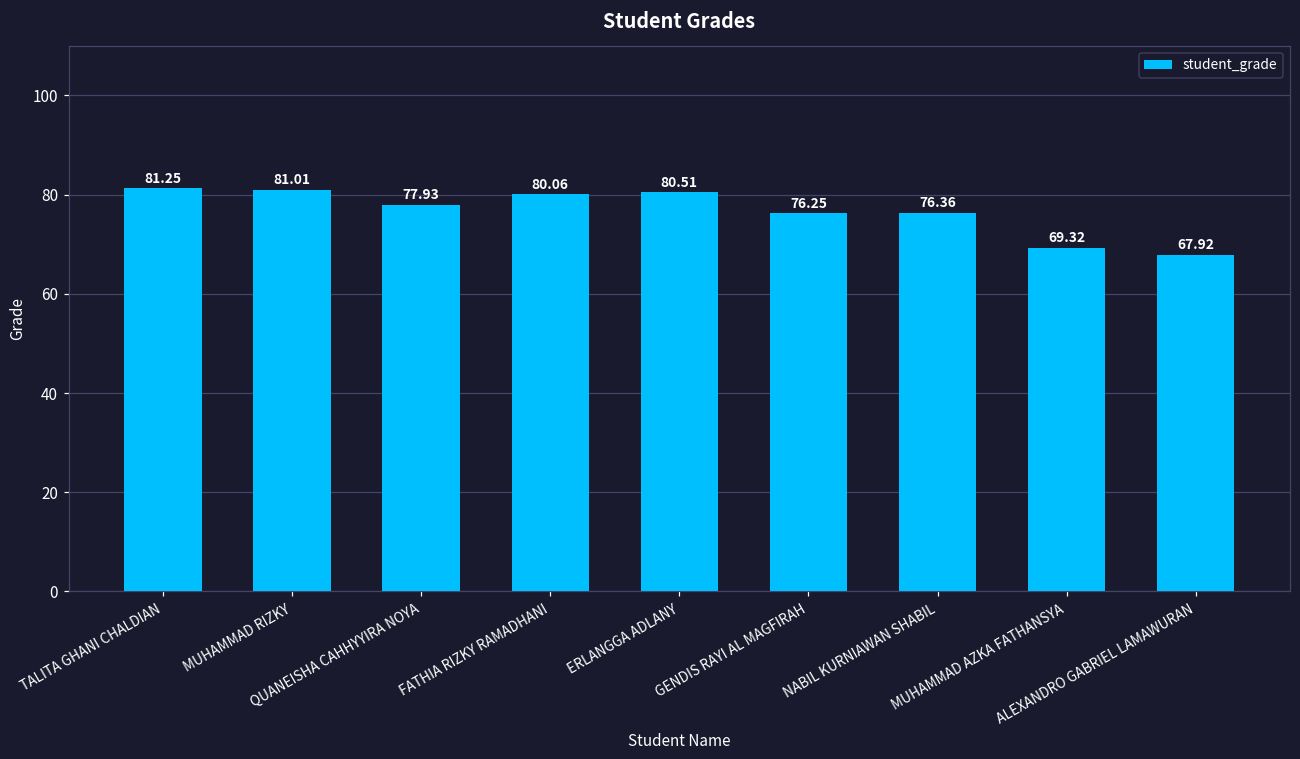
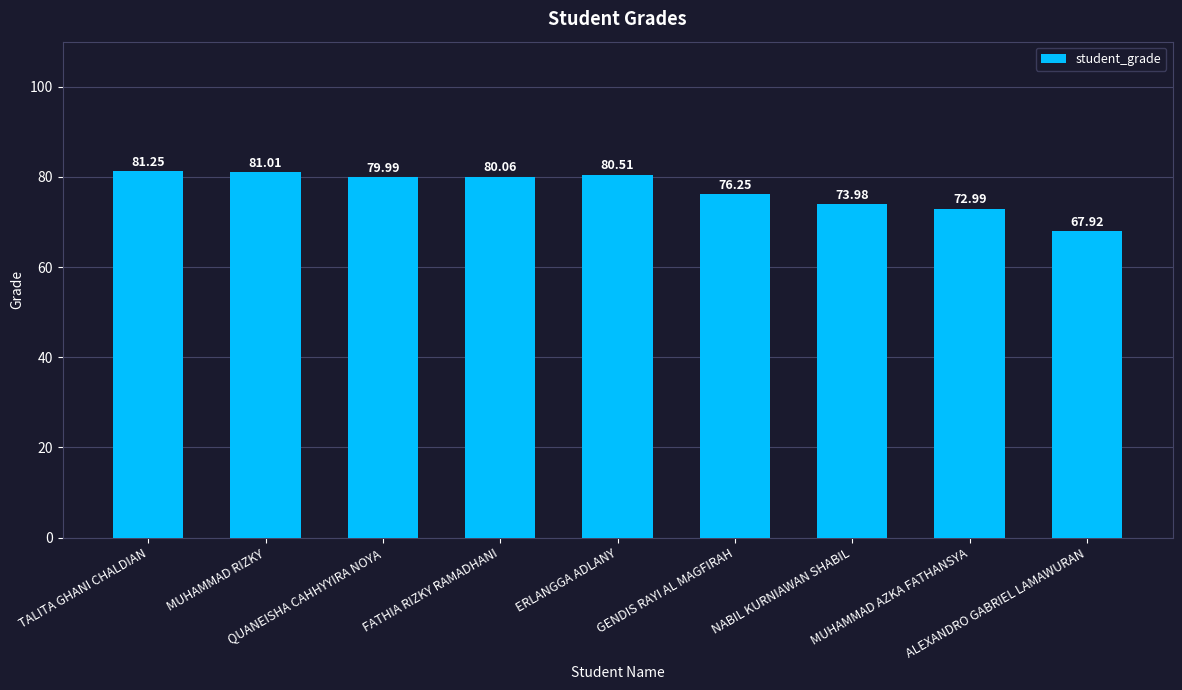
  {
    "TALITA GHANI CHALDIAN": 81.25,
    "MUHAMMAD RIZKY": 81.01,
-   "QUANEISHA CAHHYYIRA NOYA": 77.93,
+   "QUANEISHA CAHHYYIRA NOYA": 79.99,
    "FATHIA RIZKY RAMADHANI": 80.06,
    "ERLANGGA ADLANY": 80.51,
    "GENDIS RAYI AL MAGFIRAH": 76.25,
-   "NABIL KURNIAWAN SHABIL": 76.36,
-   "MUHAMMAD AZKA FATHANSYA": 69.32,
+   "NABIL KURNIAWAN SHABIL": 73.98,
+   "MUHAMMAD AZKA FATHANSYA": 72.99,
    "ALEXANDRO GABRIEL LAMAWURAN": 67.92
  }
